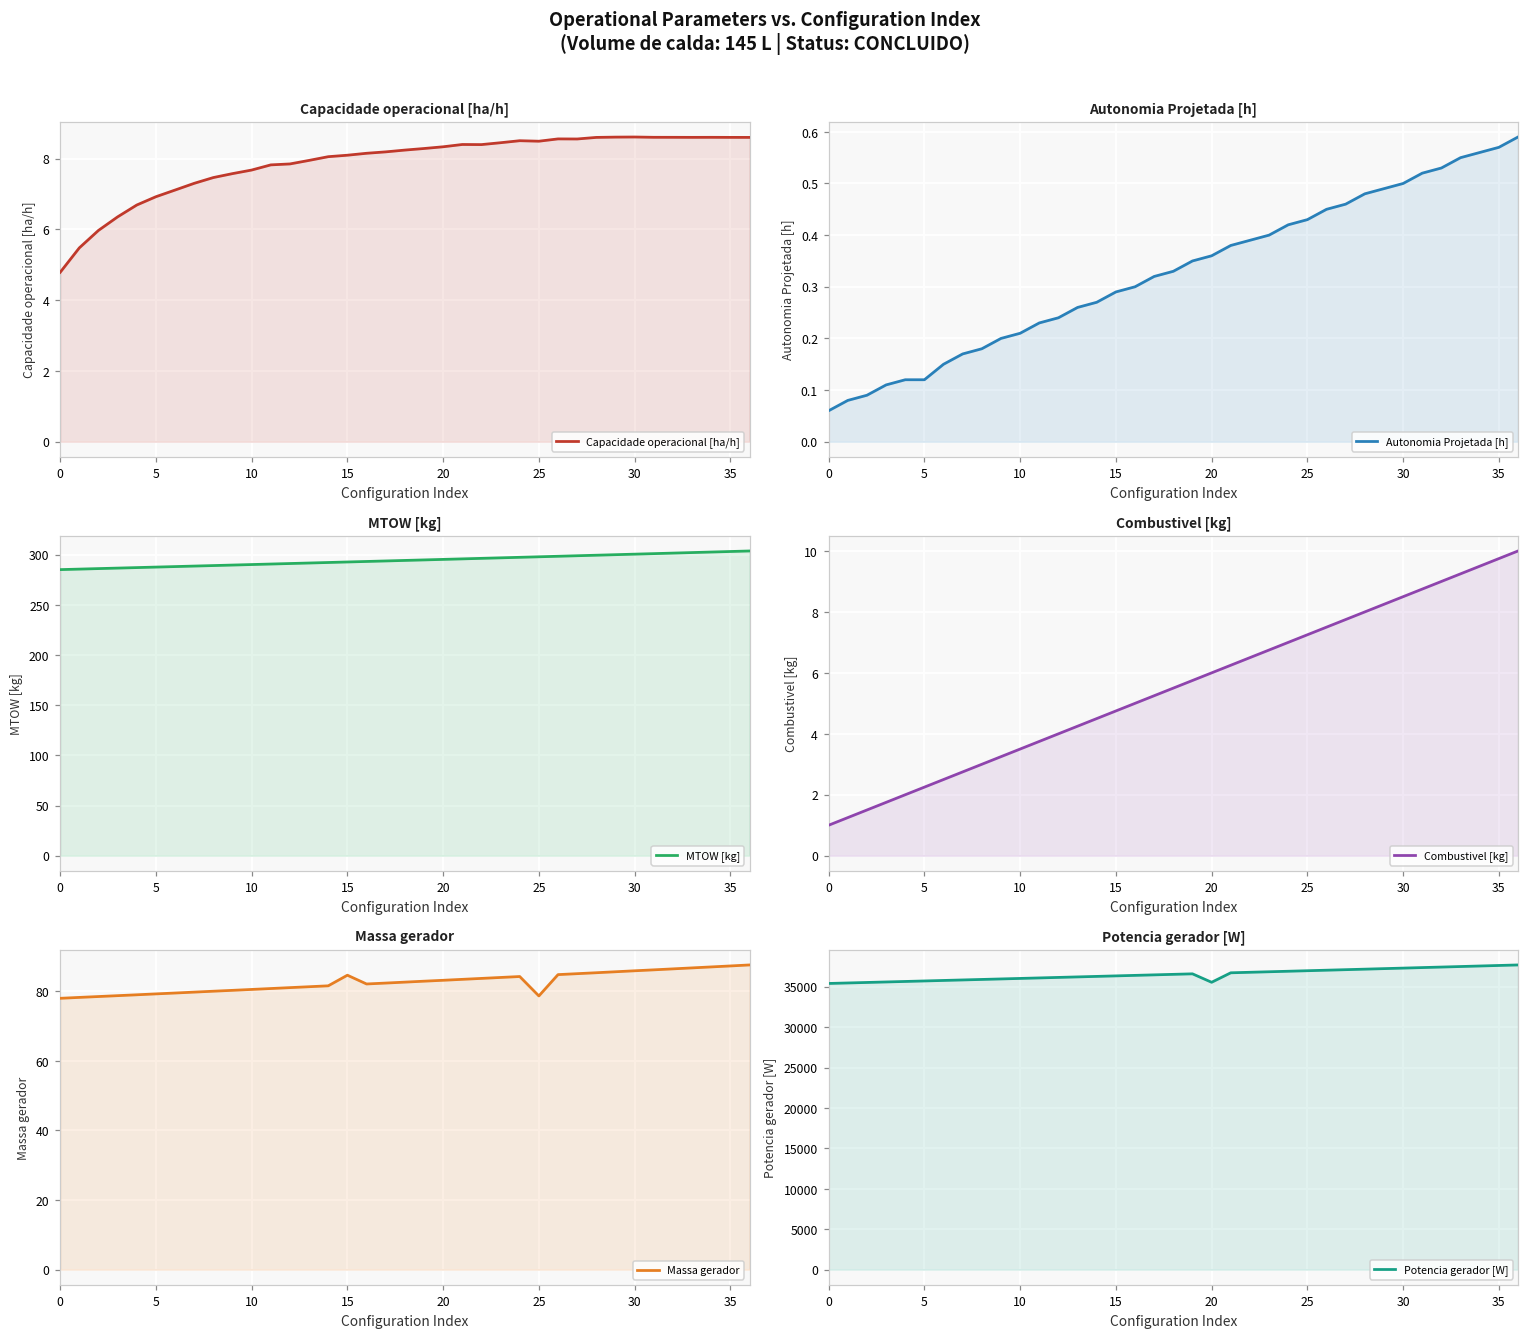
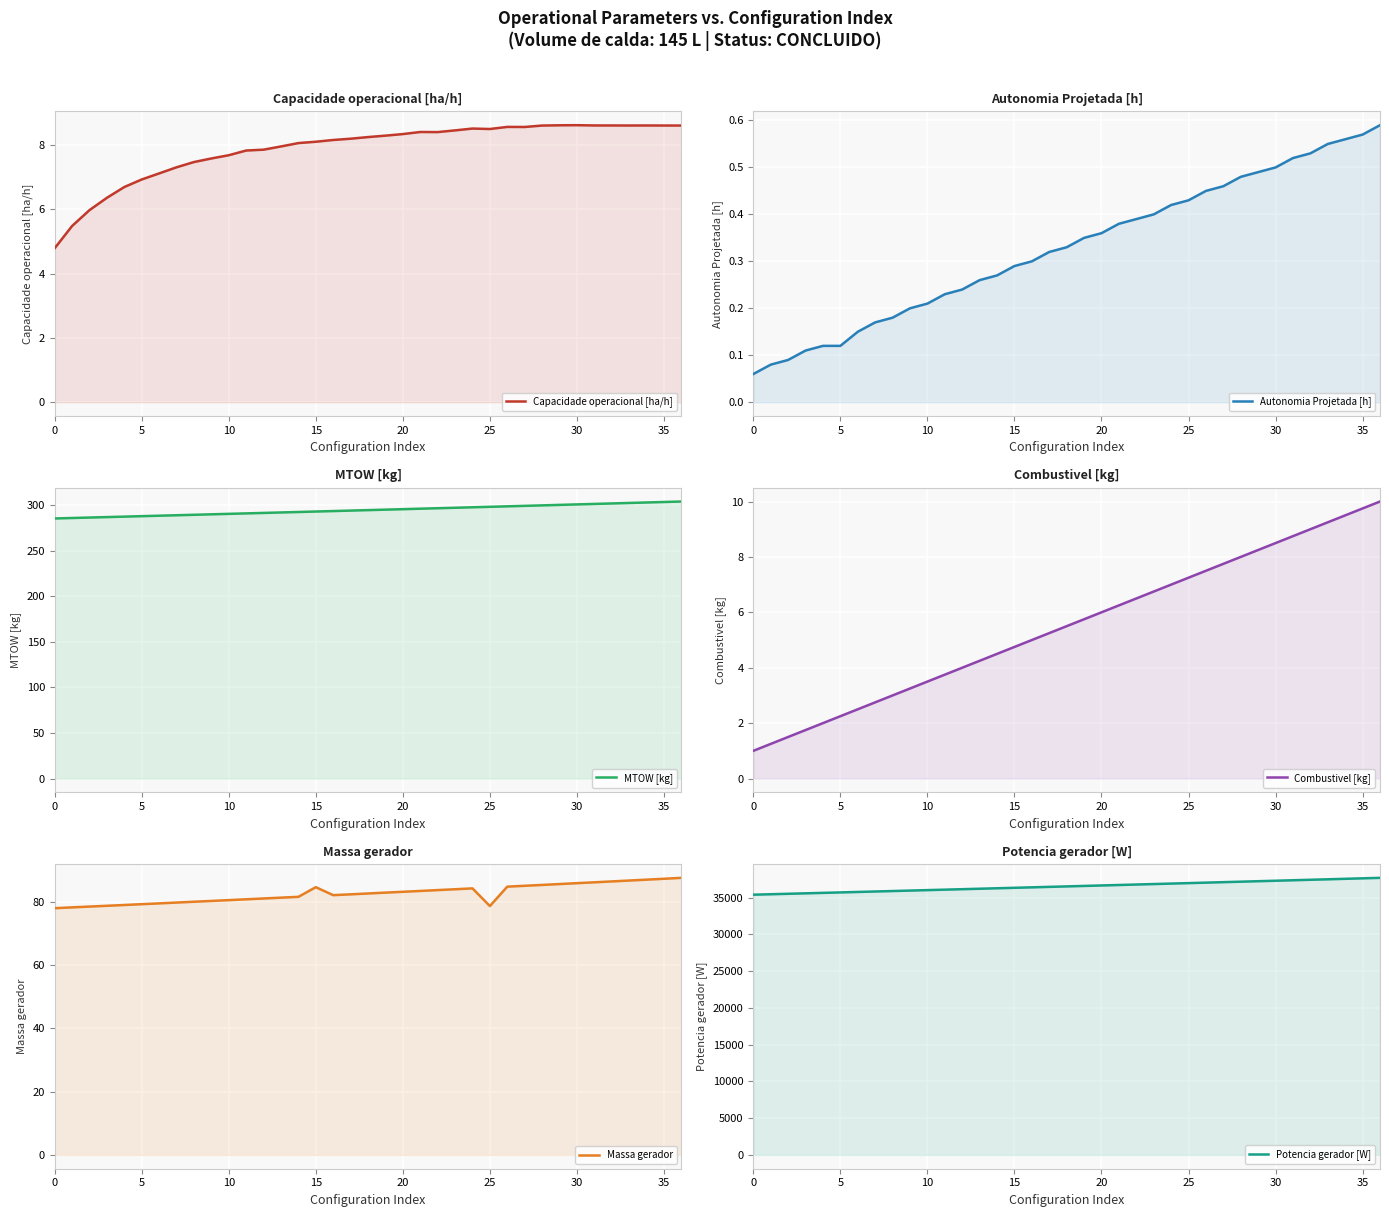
  {
    "Capacidade operacional [ha/h]": {
      "0": 4.8,
      "5": 6.9,
      "10": 7.7,
      "15": 8.1,
      "20": 8.3,
      "25": 8.5,
      "30": 8.6,
      "35": 8.6
    },
    "Autonomia Projetada [h]": {
      "0": 0.06,
      "5": 0.12,
      "10": 0.21,
      "15": 0.29,
      "20": 0.36,
      "25": 0.43,
      "30": 0.50,
      "35": 0.57
    },
    "MTOW [kg]": {
      "0": 290,
      "5": 290,
      "10": 290,
      "15": 290,
      "20": 300,
      "25": 300,
      "30": 300,
      "35": 300
    },
    "Combustivel [kg]": {
      "0": 1.0,
      "5": 2.3,
      "10": 3.5,
      "15": 4.8,
      "20": 6.0,
      "25": 7.3,
      "30": 8.5,
      "35": 9.8
    },
    "Massa gerador": {
      "0": 78,
      "5": 79,
      "10": 81,
      "15": 85,
      "20": 83,
      "25": 79,
      "30": 86,
      "35": 87
    },
    "Potencia gerador [W]": {
      "0": 35000,
      "5": 36000,
      "10": 36000,
      "15": 36000,
-     "20": 36000,
+     "20": 37000,
      "25": 37000,
      "30": 37000,
      "35": 38000
    }
  }
